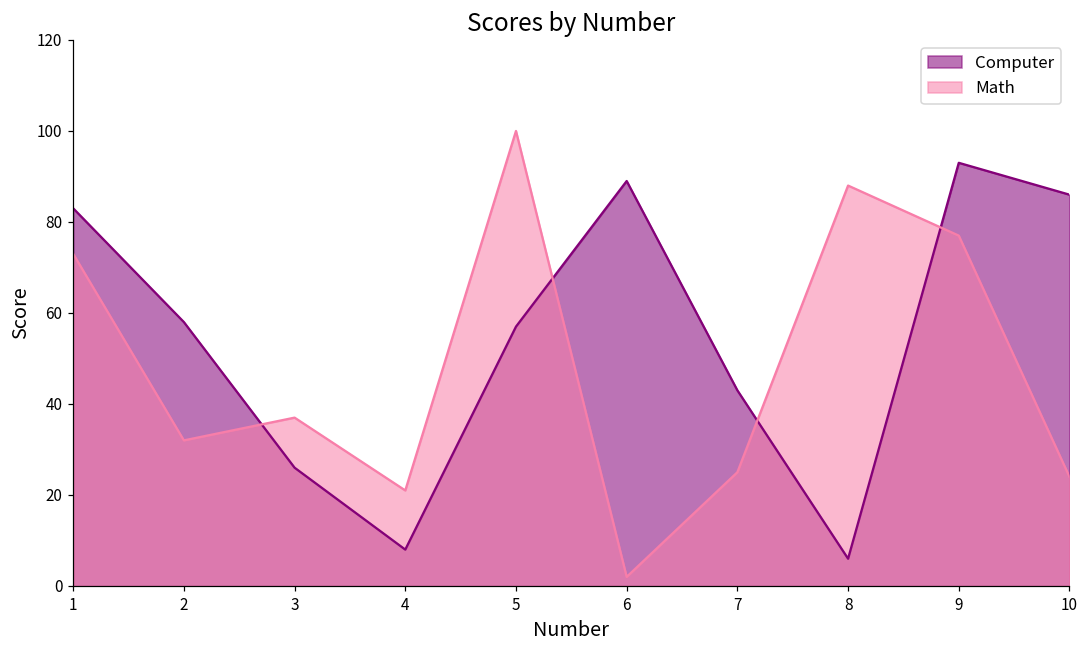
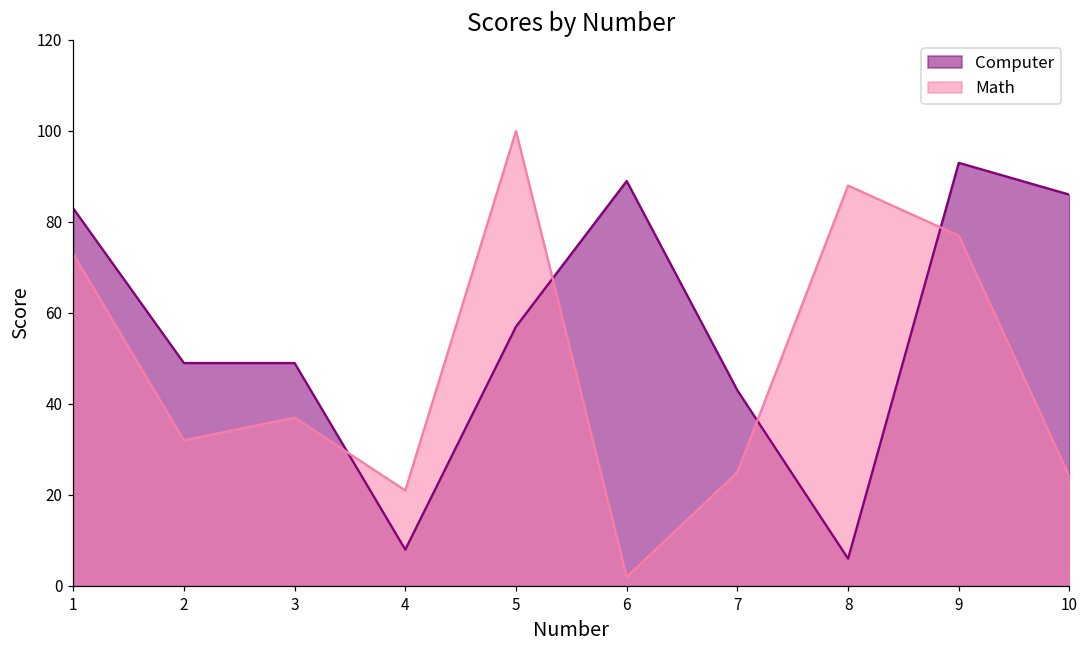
  {
    "Computer": {
      "1": 83,
-     "2": 58,
-     "3": 26,
+     "2": 49,
+     "3": 49,
      "4": 8,
      "5": 57,
      "6": 89,
      "7": 43,
      "8": 6,
      "9": 93,
      "10": 86
    },
    "Math": {
      "1": 73,
      "2": 32,
      "3": 37,
      "4": 21,
      "5": 100,
      "6": 2,
      "7": 25,
      "8": 88,
      "9": 77,
      "10": 24
    }
  }
